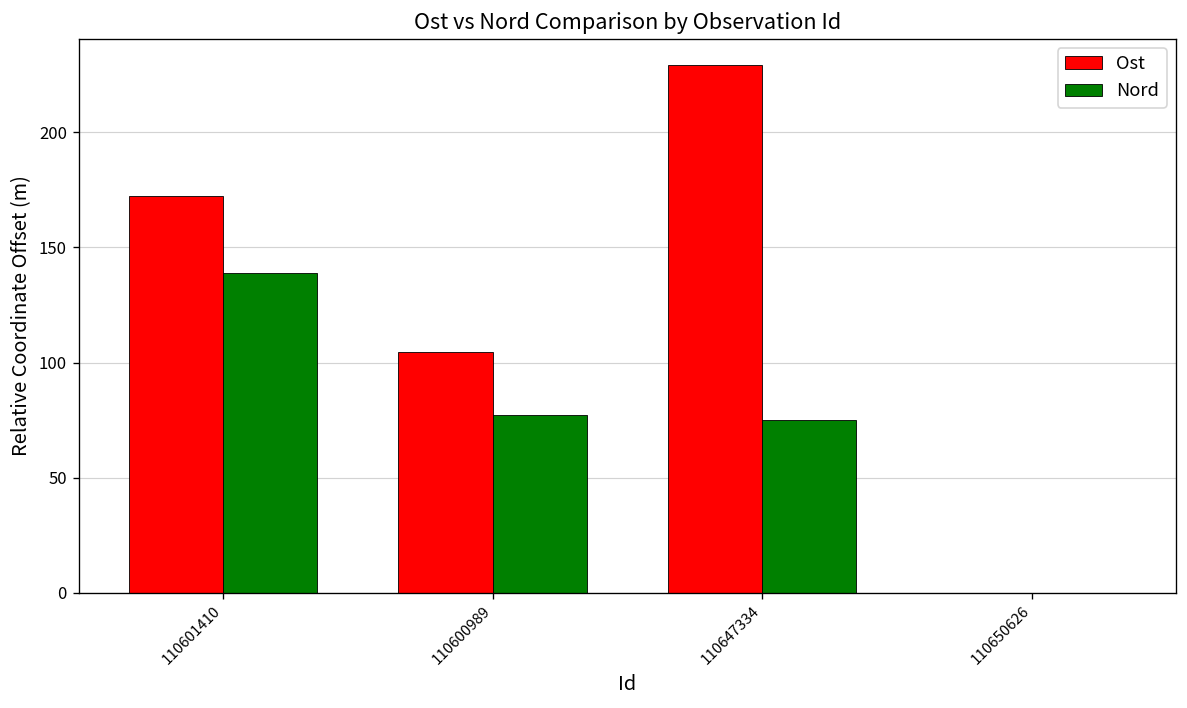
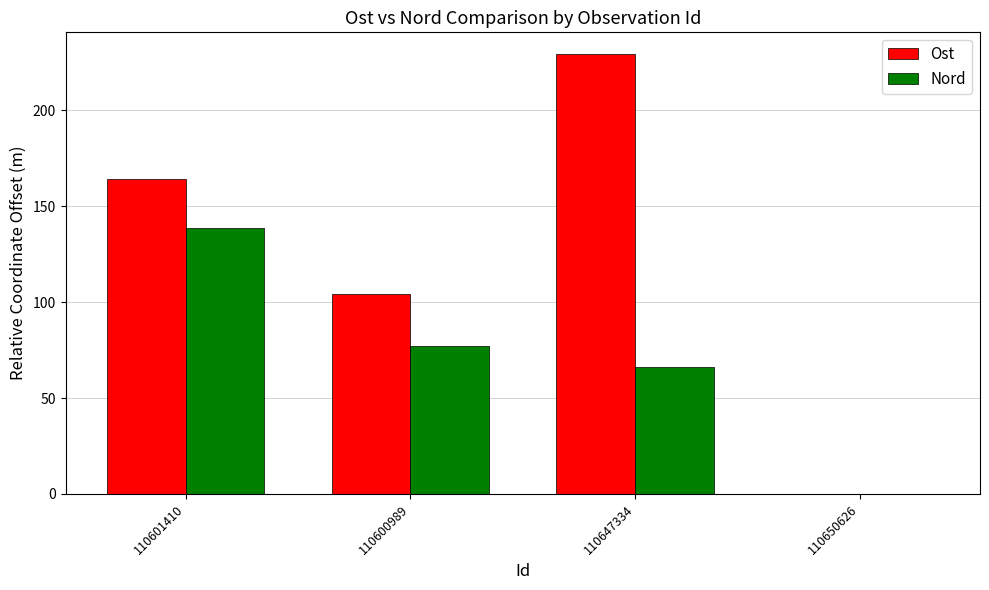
  {
    "Ost": {
-     "110601410": 172,
+     "110601410": 164,
      "110600989": 104,
      "110647334": 229,
      "110650626": 0
    },
    "Nord": {
      "110601410": 139,
      "110600989": 77,
-     "110647334": 75,
+     "110647334": 66,
      "110650626": 0
    }
  }
